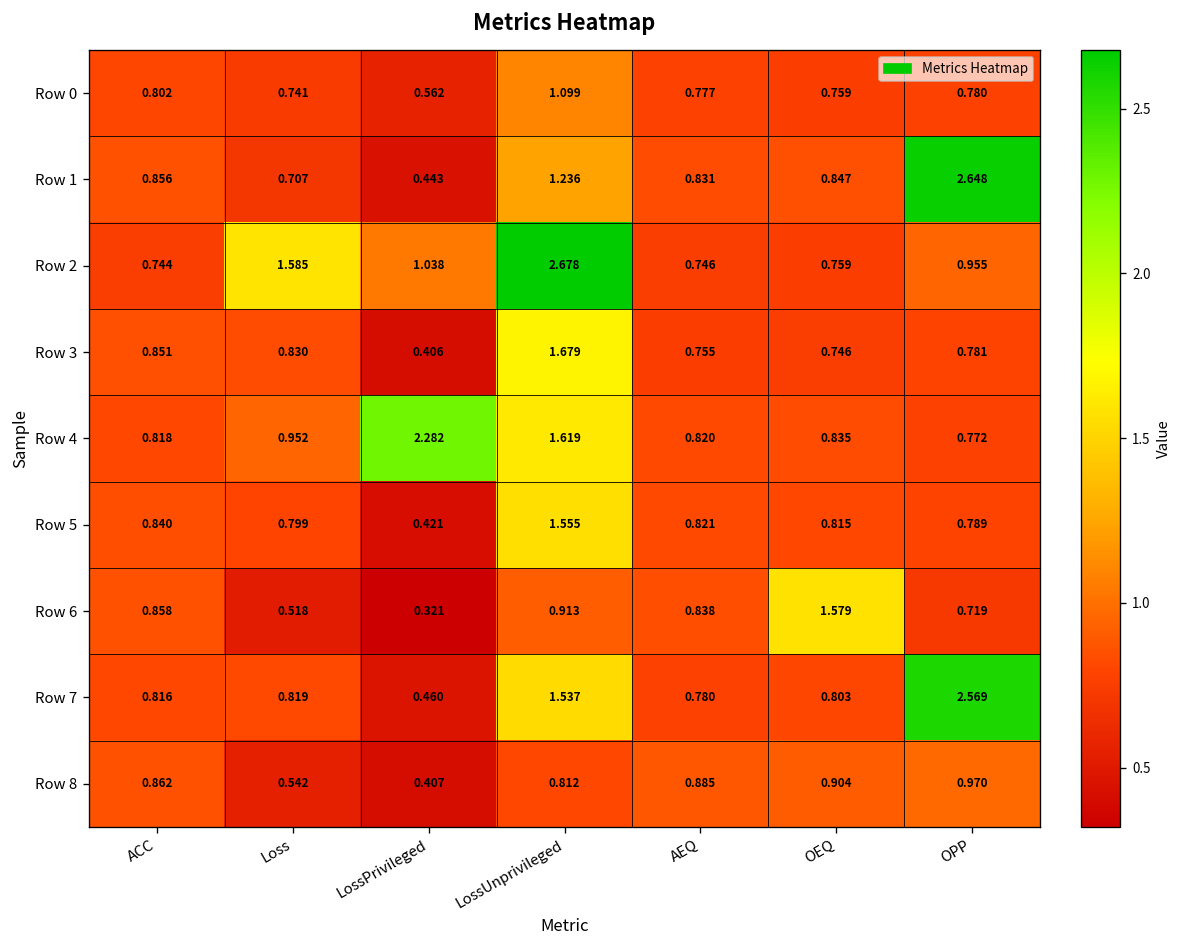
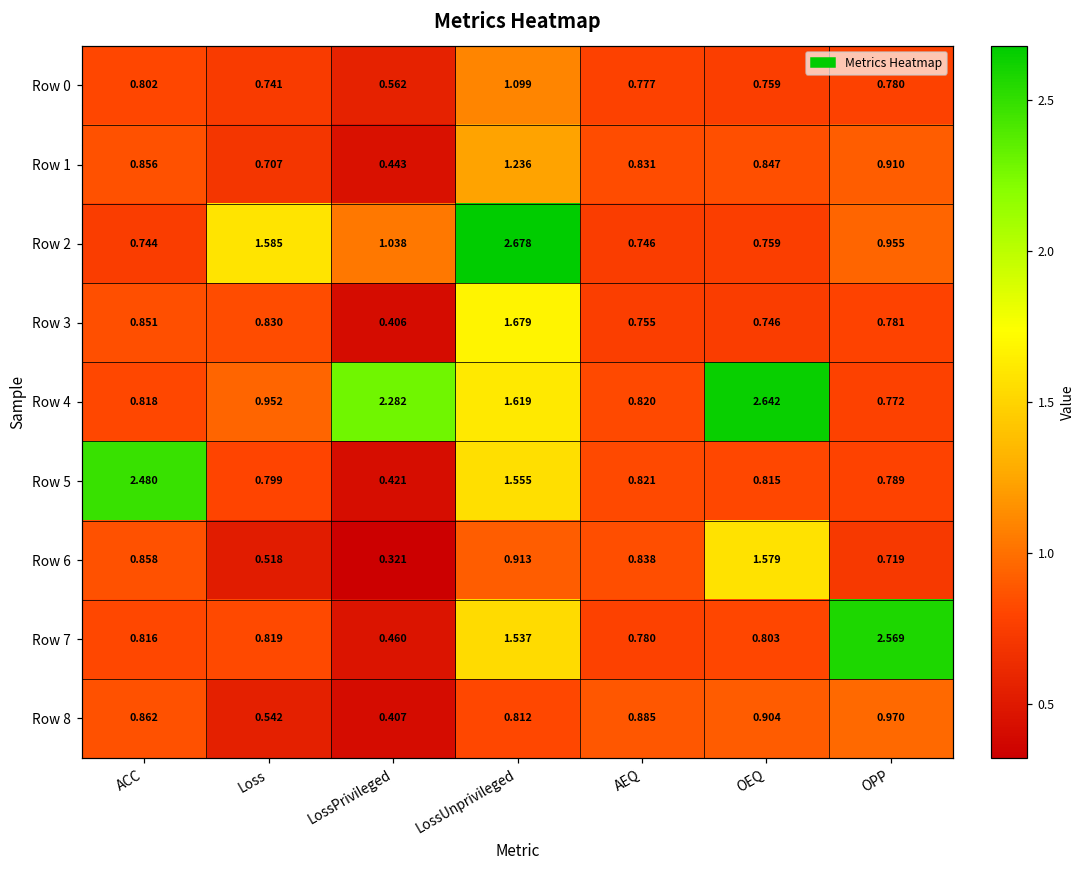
  {
    "Row 0": {
      "ACC": 0.802,
      "Loss": 0.741,
      "LossPrivileged": 0.562,
      "LossUnprivileged": 1.099,
      "AEQ": 0.777,
      "OEQ": 0.759,
      "OPP": 0.780
    },
    "Row 1": {
      "ACC": 0.856,
      "Loss": 0.707,
      "LossPrivileged": 0.443,
      "LossUnprivileged": 1.236,
      "AEQ": 0.831,
      "OEQ": 0.847,
-     "OPP": 2.648
+     "OPP": 0.910
    },
    "Row 2": {
      "ACC": 0.744,
      "Loss": 1.585,
      "LossPrivileged": 1.038,
      "LossUnprivileged": 2.678,
      "AEQ": 0.746,
      "OEQ": 0.759,
      "OPP": 0.955
    },
    "Row 3": {
      "ACC": 0.851,
      "Loss": 0.830,
      "LossPrivileged": 0.406,
      "LossUnprivileged": 1.679,
      "AEQ": 0.755,
      "OEQ": 0.746,
      "OPP": 0.781
    },
    "Row 4": {
      "ACC": 0.818,
      "Loss": 0.952,
      "LossPrivileged": 2.282,
      "LossUnprivileged": 1.619,
      "AEQ": 0.820,
-     "OEQ": 0.835,
+     "OEQ": 2.642,
      "OPP": 0.772
    },
    "Row 5": {
-     "ACC": 0.840,
+     "ACC": 2.480,
      "Loss": 0.799,
      "LossPrivileged": 0.421,
      "LossUnprivileged": 1.555,
      "AEQ": 0.821,
      "OEQ": 0.815,
      "OPP": 0.789
    },
    "Row 6": {
      "ACC": 0.858,
      "Loss": 0.518,
      "LossPrivileged": 0.321,
      "LossUnprivileged": 0.913,
      "AEQ": 0.838,
      "OEQ": 1.579,
      "OPP": 0.719
    },
    "Row 7": {
      "ACC": 0.816,
      "Loss": 0.819,
      "LossPrivileged": 0.460,
      "LossUnprivileged": 1.537,
      "AEQ": 0.780,
      "OEQ": 0.803,
      "OPP": 2.569
    },
    "Row 8": {
      "ACC": 0.862,
      "Loss": 0.542,
      "LossPrivileged": 0.407,
      "LossUnprivileged": 0.812,
      "AEQ": 0.885,
      "OEQ": 0.904,
      "OPP": 0.970
    }
  }
